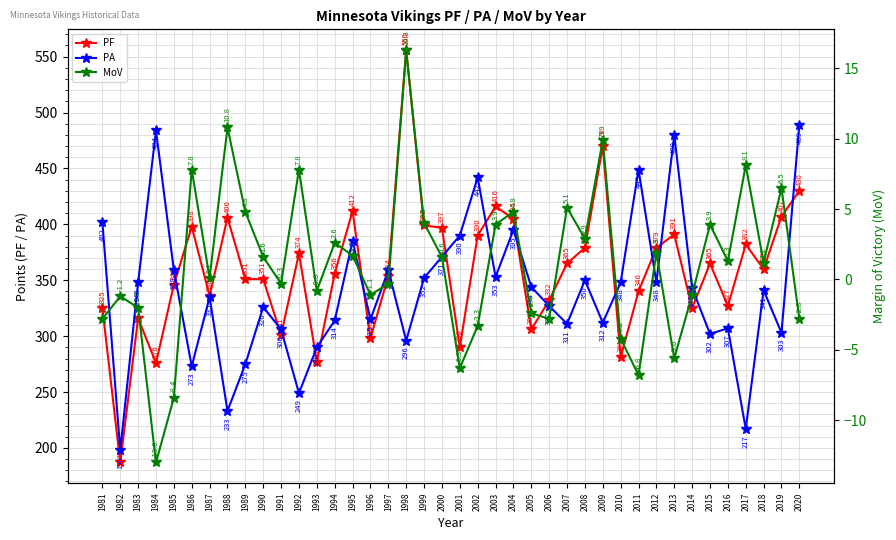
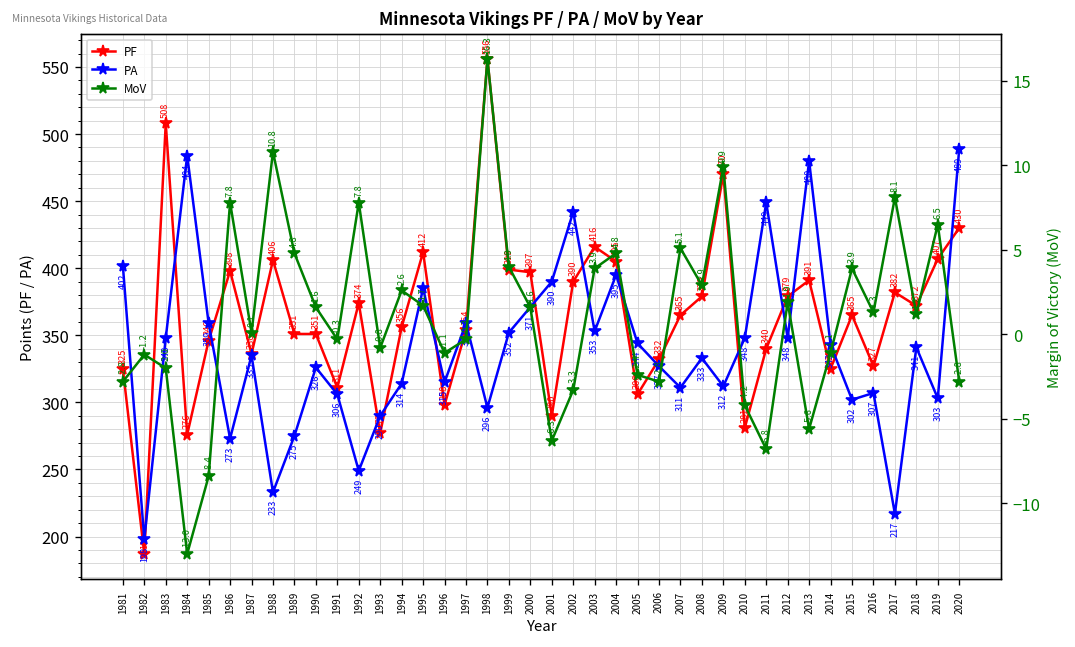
  {
    "PF": {
-     "1983": 316,
+     "1983": 508,
      "1984": 276,
      "1986": 398,
      "1988": 406,
      "1989": 351,
      "1990": 351,
-     "1991": 301,
+     "1991": 311,
      "1992": 374,
      "1994": 356,
      "1995": 412,
      "2000": 397,
      "2001": 290,
      "2002": 390,
      "2003": 416,
      "2006": 332,
      "2007": 365,
      "2011": 340,
      "2013": 391,
      "2015": 365,
      "2016": 327,
      "2017": 382,
-     "2018": 360,
+     "2018": 372,
      "2019": 407,
      "2020": 430
    },
    "PA": {
      "1981": 402,
      "1984": 484,
      "1986": 273,
      "1988": 233,
      "1989": 275,
      "1990": 326,
      "1991": 306,
      "1992": 249,
      "1994": 314,
      "1998": 296,
      "1999": 352,
      "2000": 371,
      "2001": 390,
      "2002": 442,
      "2003": 353,
      "2004": 395,
      "2007": 311,
-     "2008": 350,
+     "2008": 333,
      "2009": 312,
      "2010": 348,
      "2011": 449,
      "2012": 348,
      "2013": 480,
      "2015": 302,
      "2016": 307,
      "2017": 217,
      "2018": 341,
      "2019": 303,
      "2020": 489
    },
    "MoV": {
      "1982": -1.2,
      "1984": -13.0,
      "1985": -8.4,
      "1986": 7.8,
      "1987": 0.1,
      "1988": 10.8,
      "1989": 4.8,
      "1990": 1.6,
      "1991": -0.3,
      "1992": 7.8,
      "1993": -0.8,
      "1994": 2.6,
      "1996": -1.1,
      "2000": 1.6,
      "2001": -6.3,
      "2002": -3.3,
      "2003": 3.9,
      "2007": 5.1,
      "2010": -4.2,
      "2011": -6.8,
      "2013": -5.6,
      "2015": 3.9,
      "2016": 1.3,
      "2017": 8.1,
      "2019": 6.5,
      "2020": -2.8
    }
  }
